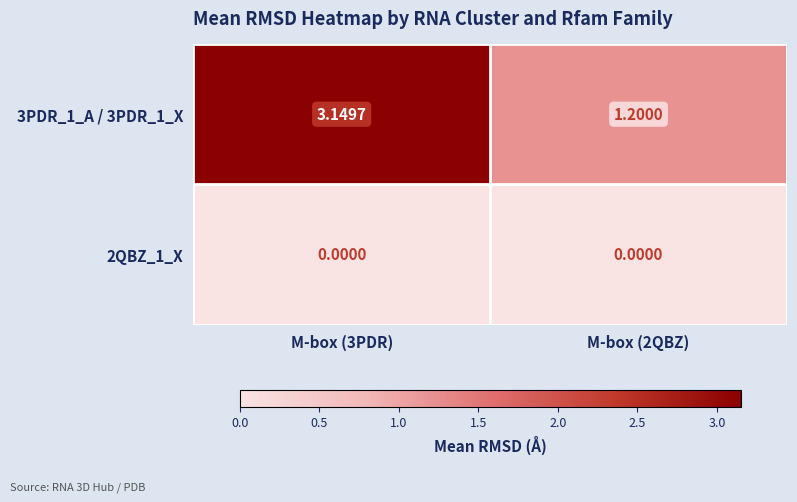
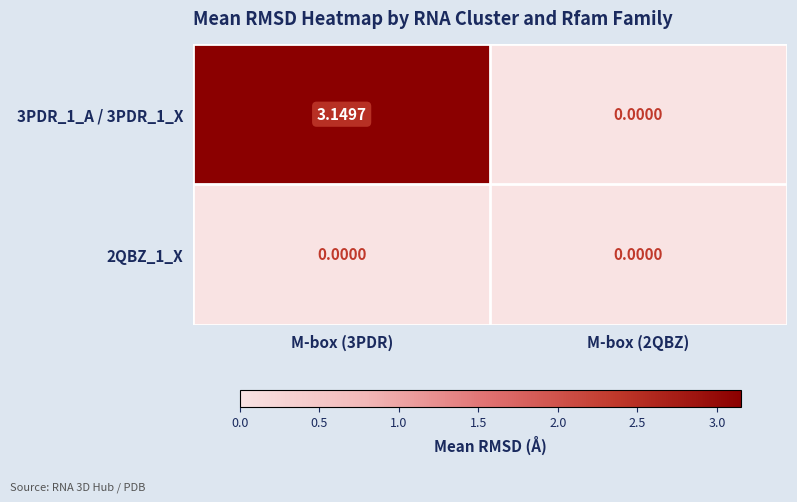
  {
    "3PDR_1_A / 3PDR_1_X": {
-     "M-box (2QBZ)": 1.2000
+     "M-box (2QBZ)": 0.0000
    }
  }
